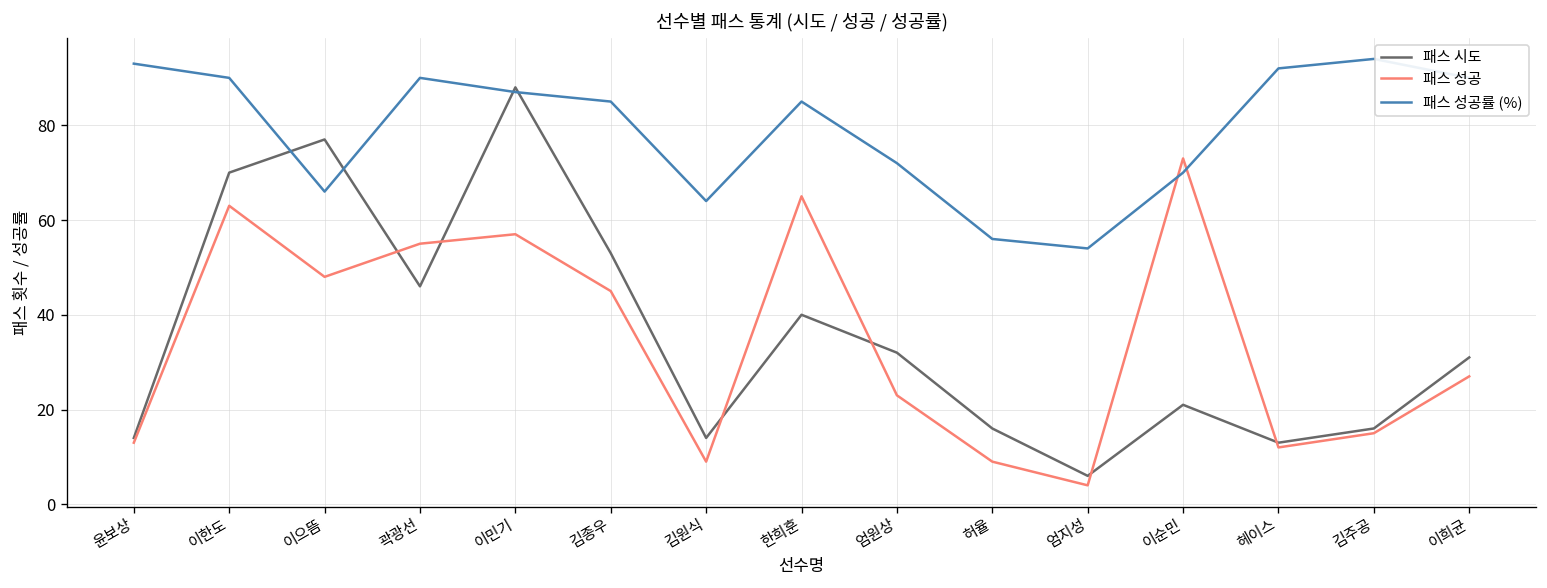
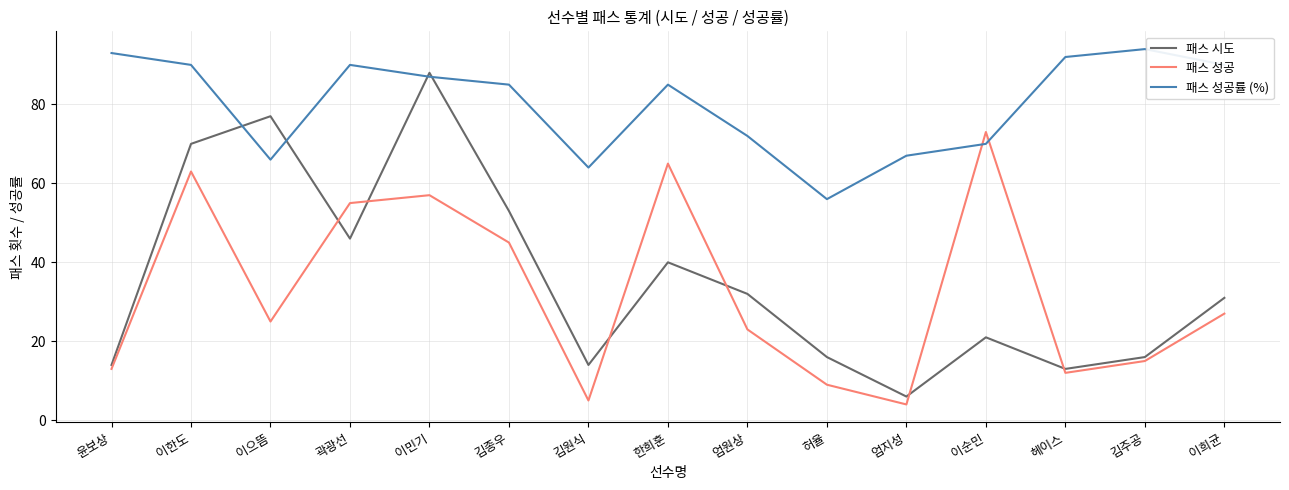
  {
    "패스 시도": {
      "윤보상": 14,
      "이한도": 70,
      "이으뜸": 77,
      "곽광선": 46,
      "이민기": 88,
      "김종우": 53,
      "김원식": 14,
      "한희훈": 40,
      "엄원상": 32,
      "허율": 16,
      "엄지성": 6,
      "이순민": 21,
      "헤이스": 13,
      "김주공": 16,
      "이희균": 31
    },
    "패스 성공": {
      "윤보상": 13,
      "이한도": 63,
-     "이으뜸": 48,
+     "이으뜸": 25,
      "곽광선": 55,
      "이민기": 57,
      "김종우": 45,
-     "김원식": 9,
+     "김원식": 5,
      "한희훈": 65,
      "엄원상": 23,
      "허율": 9,
      "엄지성": 4,
      "이순민": 73,
      "헤이스": 12,
      "김주공": 15,
      "이희균": 27
    },
    "패스 성공률 (%)": {
      "윤보상": 93,
      "이한도": 90,
      "이으뜸": 66,
      "곽광선": 90,
      "이민기": 87,
      "김종우": 85,
      "김원식": 64,
      "한희훈": 85,
      "엄원상": 72,
      "허율": 56,
-     "엄지성": 54,
+     "엄지성": 67,
      "이순민": 70,
      "헤이스": 92,
      "김주공": 94
    }
  }
